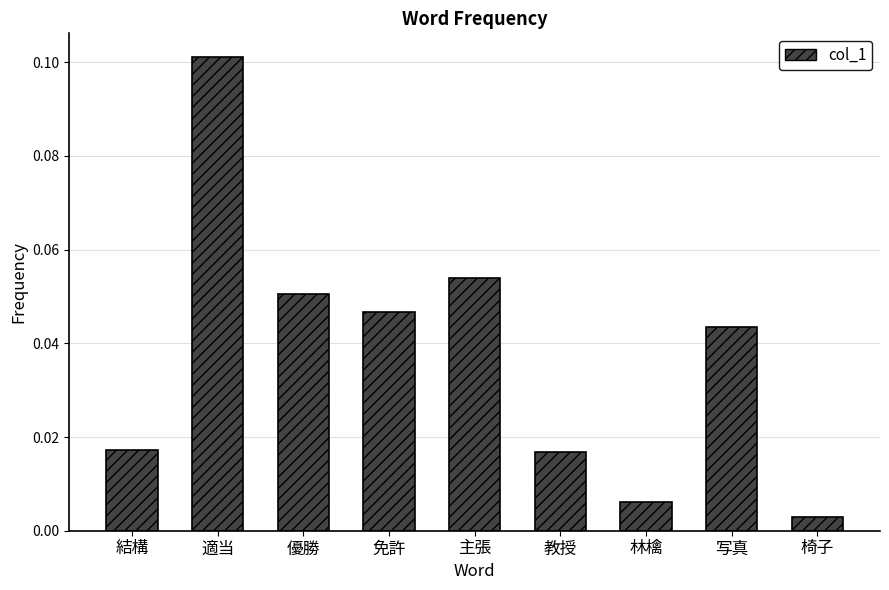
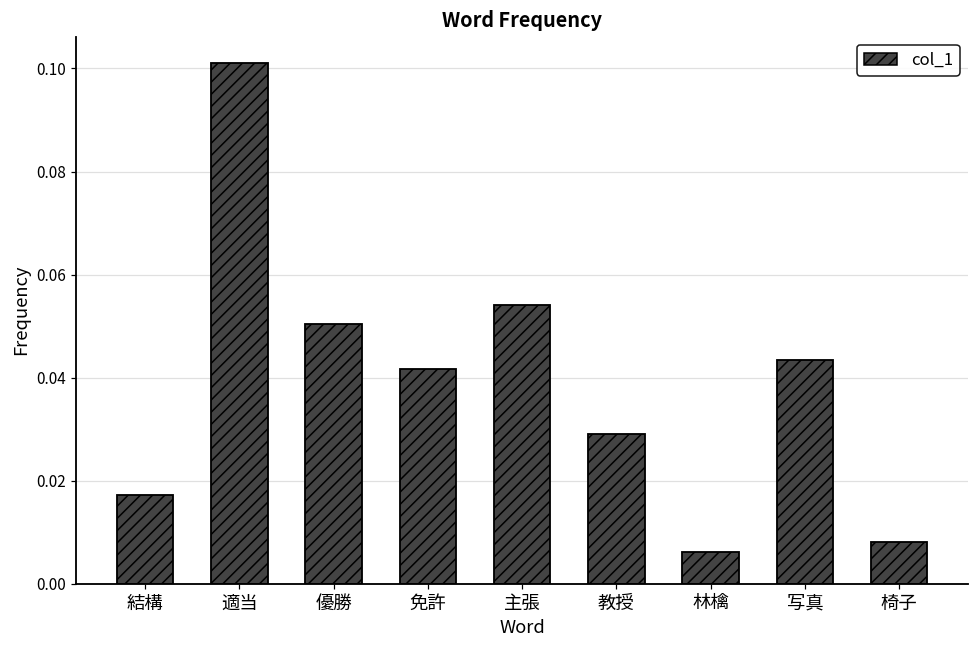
  {
    "結構": 0.017,
    "適当": 0.101,
    "優勝": 0.050,
-   "免許": 0.047,
+   "免許": 0.042,
    "主張": 0.054,
-   "教授": 0.017,
+   "教授": 0.029,
    "林檎": 0.006,
    "写真": 0.043,
-   "椅子": 0.003
+   "椅子": 0.008
  }
